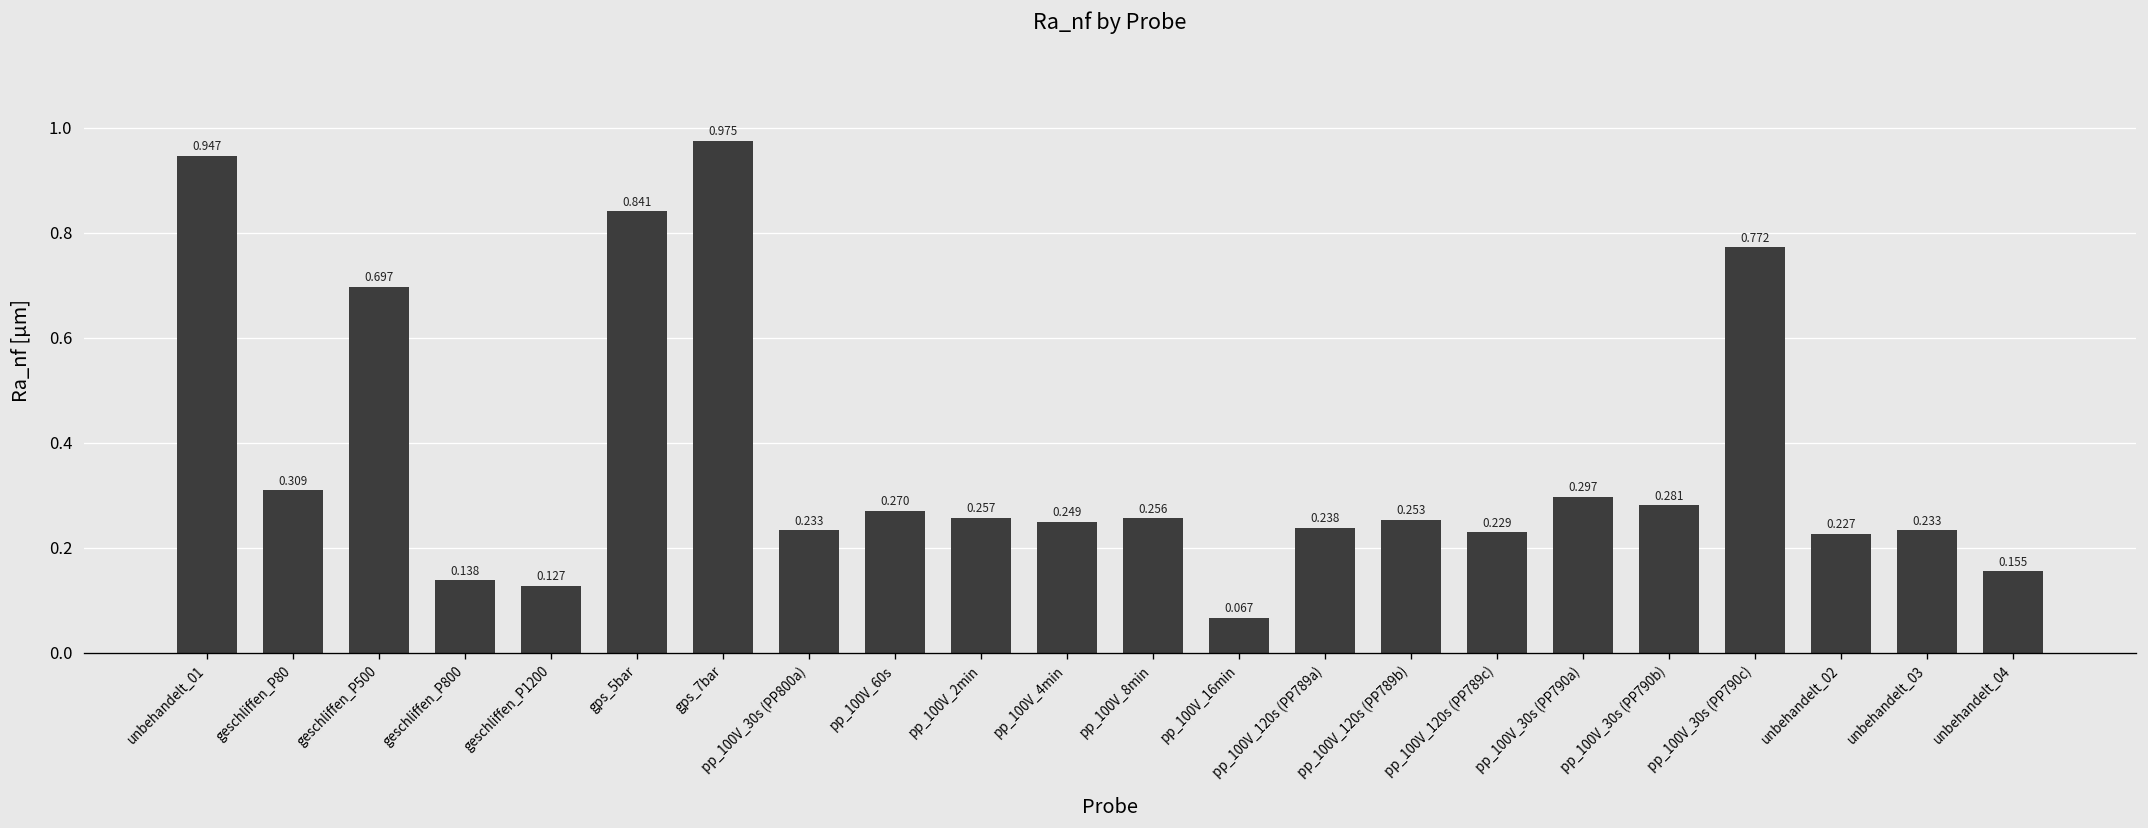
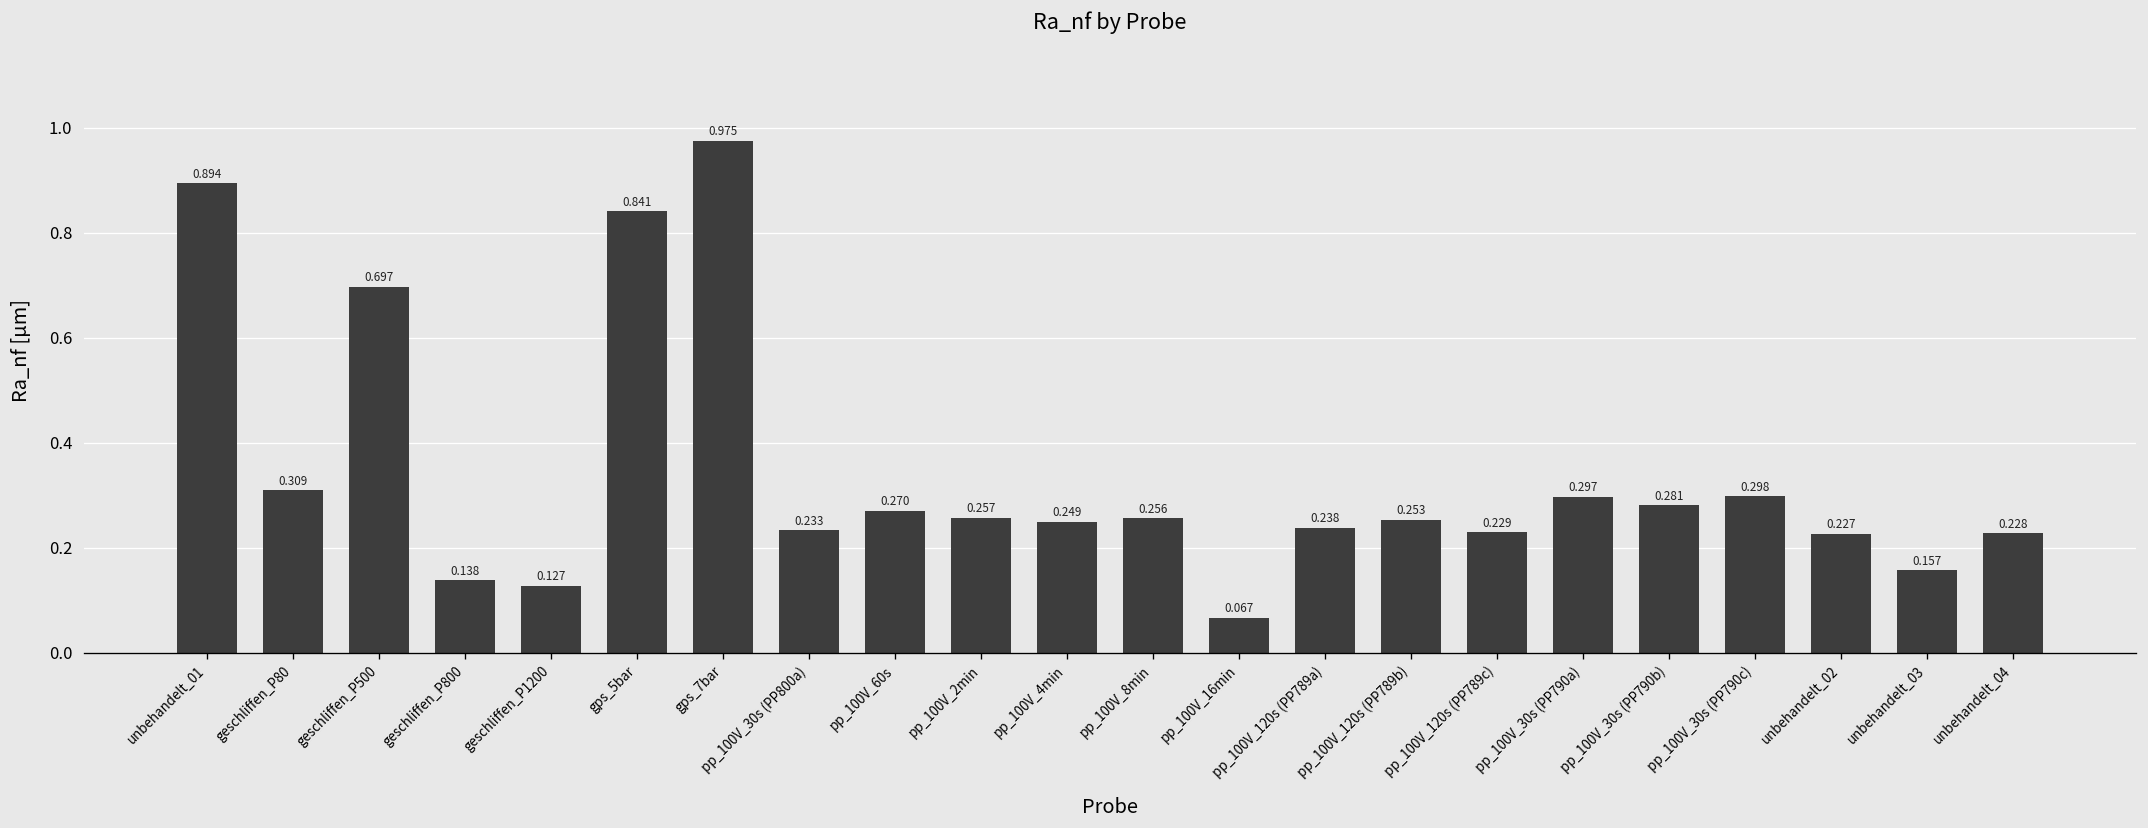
  {
-   "unbehandelt_01": 0.947,
+   "unbehandelt_01": 0.894,
    "geschliffen_P80": 0.309,
    "geschliffen_P500": 0.697,
    "geschliffen_P800": 0.138,
    "geschliffen_P1200": 0.127,
    "gps_5bar": 0.841,
    "gps_7bar": 0.975,
    "pp_100V_30s (PP800a)": 0.233,
    "pp_100V_60s": 0.270,
    "pp_100V_2min": 0.257,
    "pp_100V_4min": 0.249,
    "pp_100V_8min": 0.256,
    "pp_100V_16min": 0.067,
    "pp_100V_120s (PP789a)": 0.238,
    "pp_100V_120s (PP789b)": 0.253,
    "pp_100V_120s (PP789c)": 0.229,
    "pp_100V_30s (PP790a)": 0.297,
    "pp_100V_30s (PP790b)": 0.281,
-   "pp_100V_30s (PP790c)": 0.772,
+   "pp_100V_30s (PP790c)": 0.298,
    "unbehandelt_02": 0.227,
-   "unbehandelt_03": 0.233,
-   "unbehandelt_04": 0.155
+   "unbehandelt_03": 0.157,
+   "unbehandelt_04": 0.228
  }
